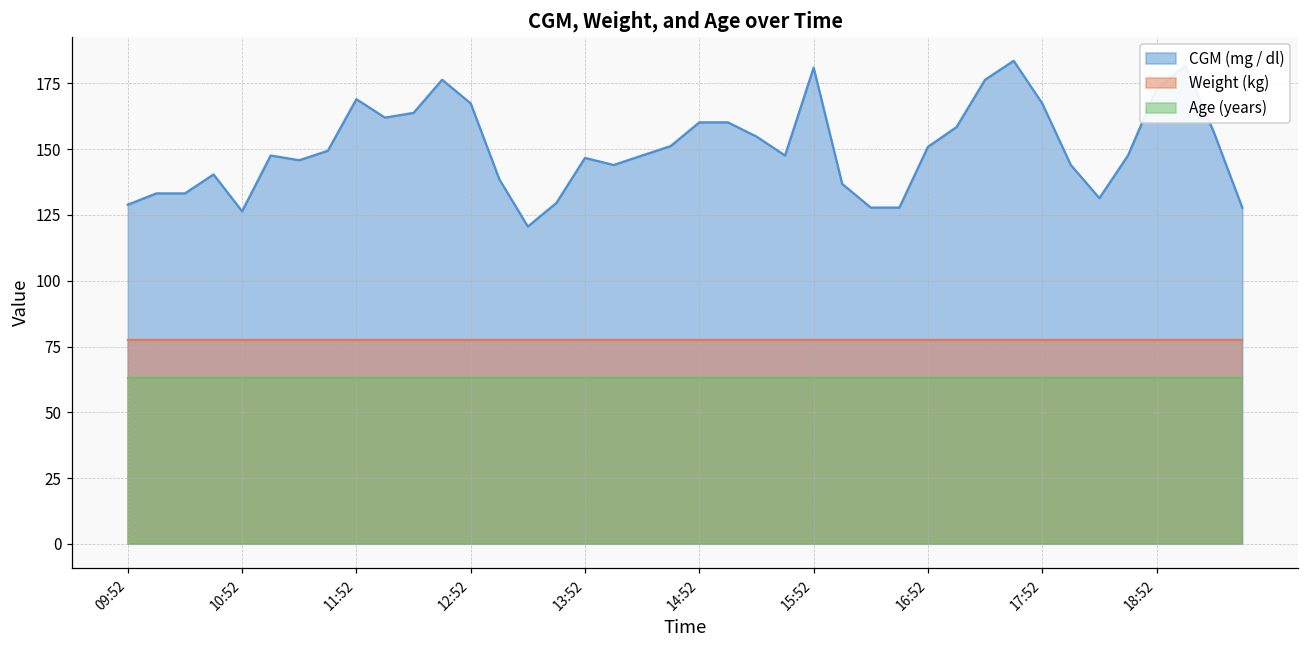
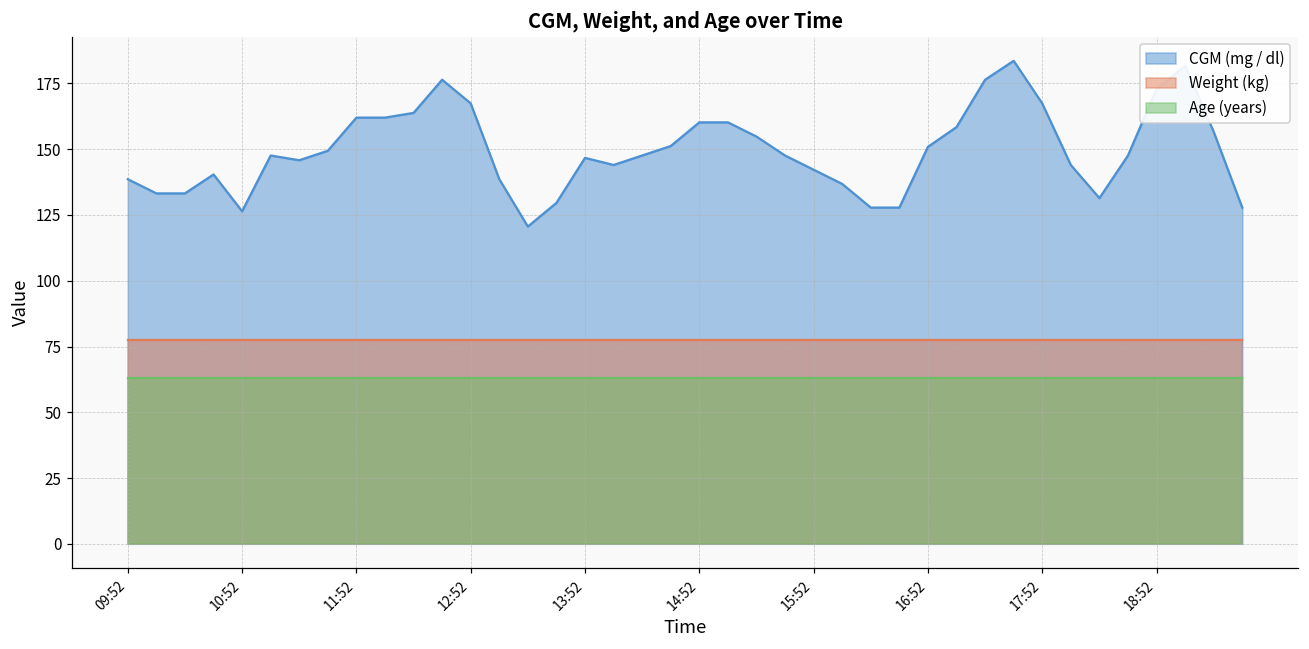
  {
    "CGM (mg / dl)": {
-     "09:52": 129,
+     "09:52": 139,
      "10:52": 126,
-     "11:52": 169,
+     "11:52": 162,
      "12:52": 167,
      "13:52": 147,
      "14:52": 160,
-     "15:52": 181,
+     "15:52": 142,
      "16:52": 151,
      "17:52": 167
    },
    "Weight (kg)": {
      "09:52": 78,
      "10:52": 78,
      "11:52": 78,
      "12:52": 78,
      "13:52": 78,
      "14:52": 78,
      "15:52": 78,
      "16:52": 78,
      "17:52": 78,
      "18:52": 78
    },
    "Age (years)": {
      "09:52": 63,
      "10:52": 63,
      "11:52": 63,
      "12:52": 63,
      "13:52": 63,
      "14:52": 63,
      "15:52": 63,
      "16:52": 63,
      "17:52": 63,
      "18:52": 63
    }
  }
